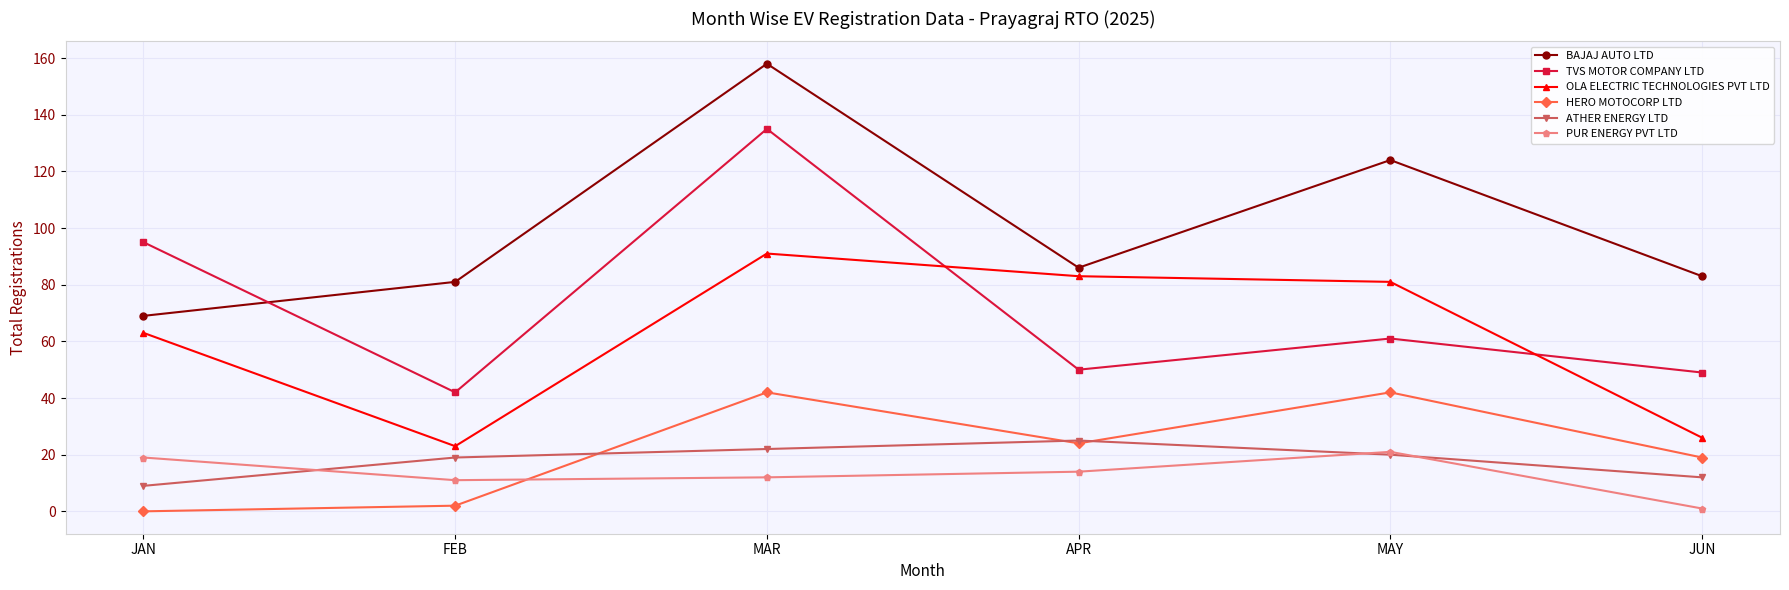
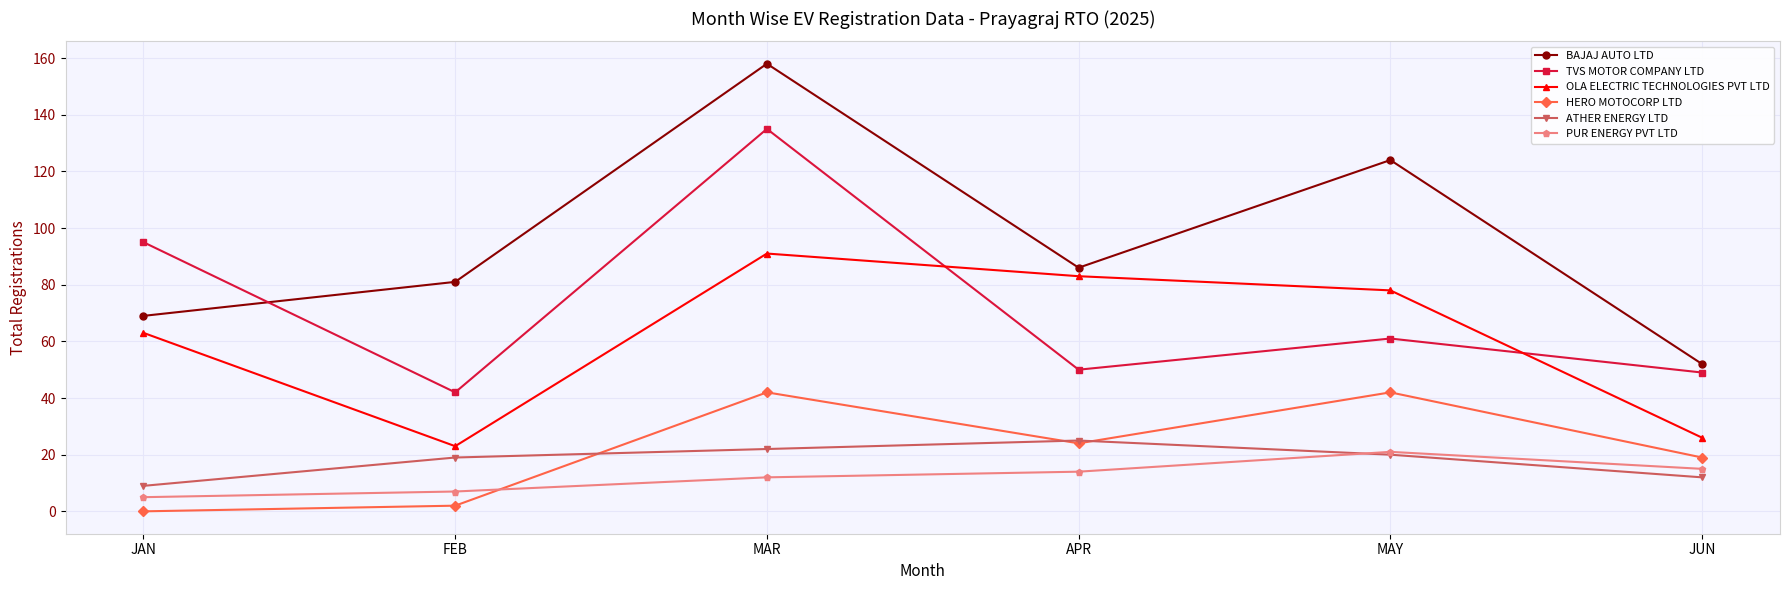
  {
    "BAJAJ AUTO LTD": {
      "JAN": 69,
      "FEB": 81,
      "MAR": 158,
      "APR": 86,
      "MAY": 124,
-     "JUN": 83
+     "JUN": 52
    },
    "TVS MOTOR COMPANY LTD": {
      "JAN": 95,
      "FEB": 42,
      "MAR": 135,
      "APR": 50,
      "MAY": 61,
      "JUN": 49
    },
    "OLA ELECTRIC TECHNOLOGIES PVT LTD": {
      "JAN": 63,
      "FEB": 23,
      "MAR": 91,
      "APR": 83,
-     "MAY": 81,
+     "MAY": 78,
      "JUN": 26
    },
    "PUR ENERGY PVT LTD": {
-     "JAN": 19,
-     "FEB": 11,
+     "JAN": 5,
+     "FEB": 7,
      "MAR": 12,
      "APR": 14,
      "MAY": 21,
-     "JUN": 1
+     "JUN": 15
    }
  }
